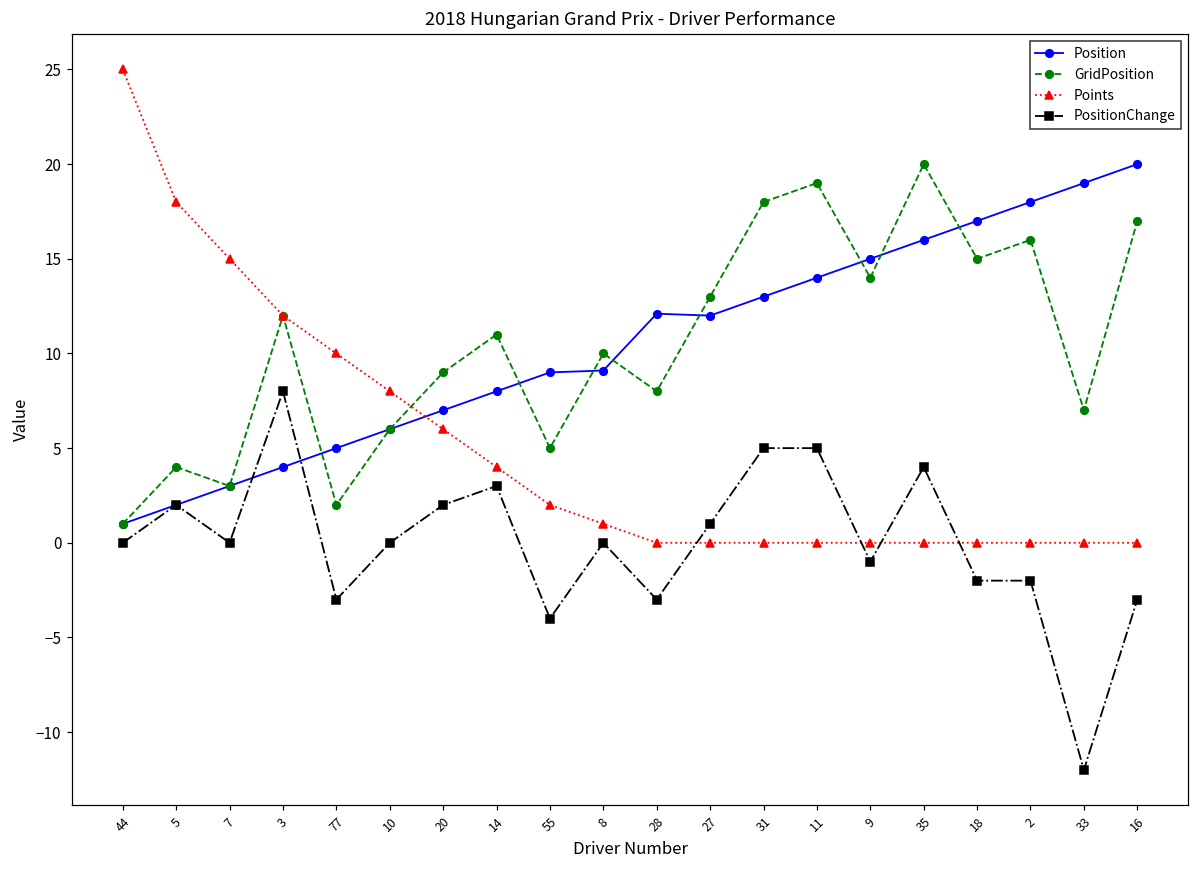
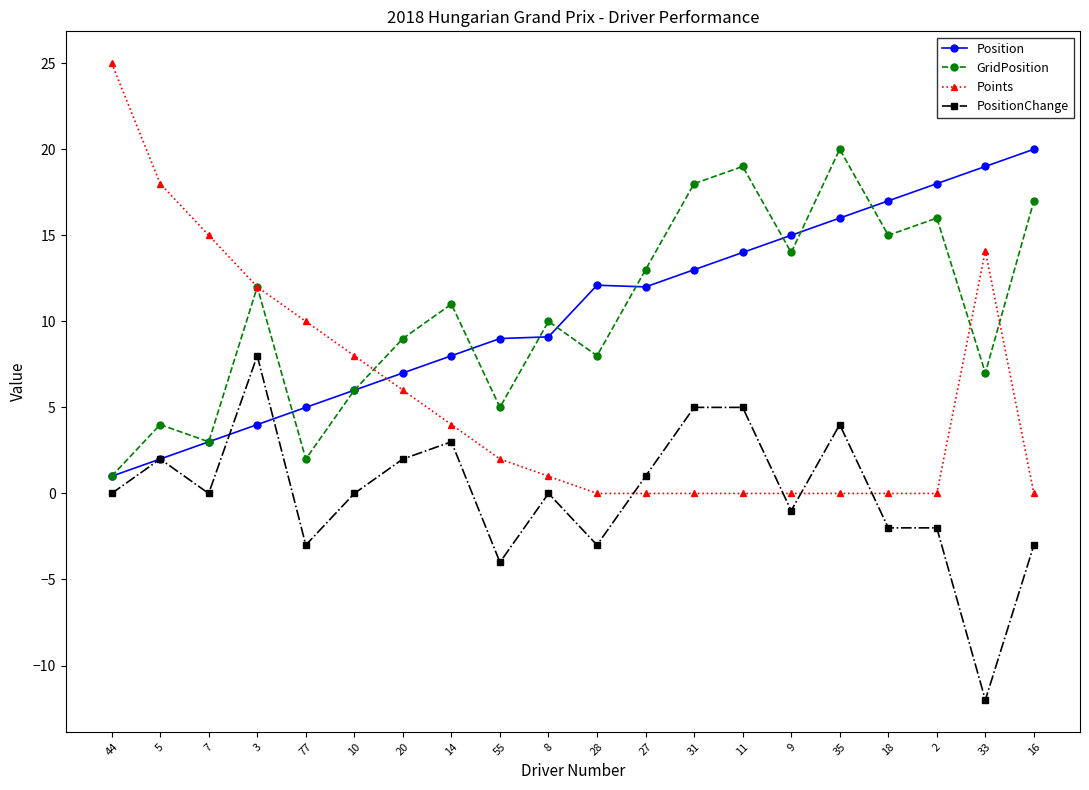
  {
    "Position": {
      "3": 4.0,
      "77": 5.0,
      "20": 7.0,
      "14": 8.0,
      "55": 9.0,
      "8": 9.1,
      "28": 12.1,
      "27": 12.0,
      "31": 13.0,
      "11": 14.0,
      "9": 15.0,
      "35": 16.0,
      "18": 17.0,
      "2": 18.0,
      "33": 19.0,
      "16": 20.0
    },
    "GridPosition": {
      "5": 4.0,
      "77": 2.0,
      "20": 9.0,
      "14": 11.0,
      "55": 5.0,
      "8": 10.0,
      "28": 8.0,
      "27": 13.0,
      "31": 18.0,
      "11": 19.0,
      "9": 14.0,
      "35": 20.0,
      "18": 15.0,
      "2": 16.0,
      "33": 7.0,
      "16": 17.0
    },
    "Points": {
      "44": 25.0,
      "5": 18.0,
      "7": 15.0,
      "77": 10.0,
      "10": 8.0,
      "20": 6.0,
      "14": 4.0,
      "55": 2.0,
      "8": 1.0,
      "28": 0.0,
      "27": 0.0,
      "31": 0.0,
      "11": 0.0,
      "9": 0.0,
      "35": 0.0,
      "18": 0.0,
      "2": 0.0,
-     "33": 0.0,
+     "33": 14.1,
      "16": 0.0
    },
    "PositionChange": {
      "44": 0.0,
      "7": 0.0,
      "3": 8.0,
      "77": -3.0,
      "10": 0.0,
      "20": 2.0,
      "14": 3.0,
      "55": -4.0,
      "8": 0.0,
      "28": -3.0,
      "27": 1.0,
      "31": 5.0,
      "11": 5.0,
      "9": -1.0,
      "35": 4.0,
      "18": -2.0,
      "2": -2.0,
      "33": -12.0,
      "16": -3.0
    }
  }
